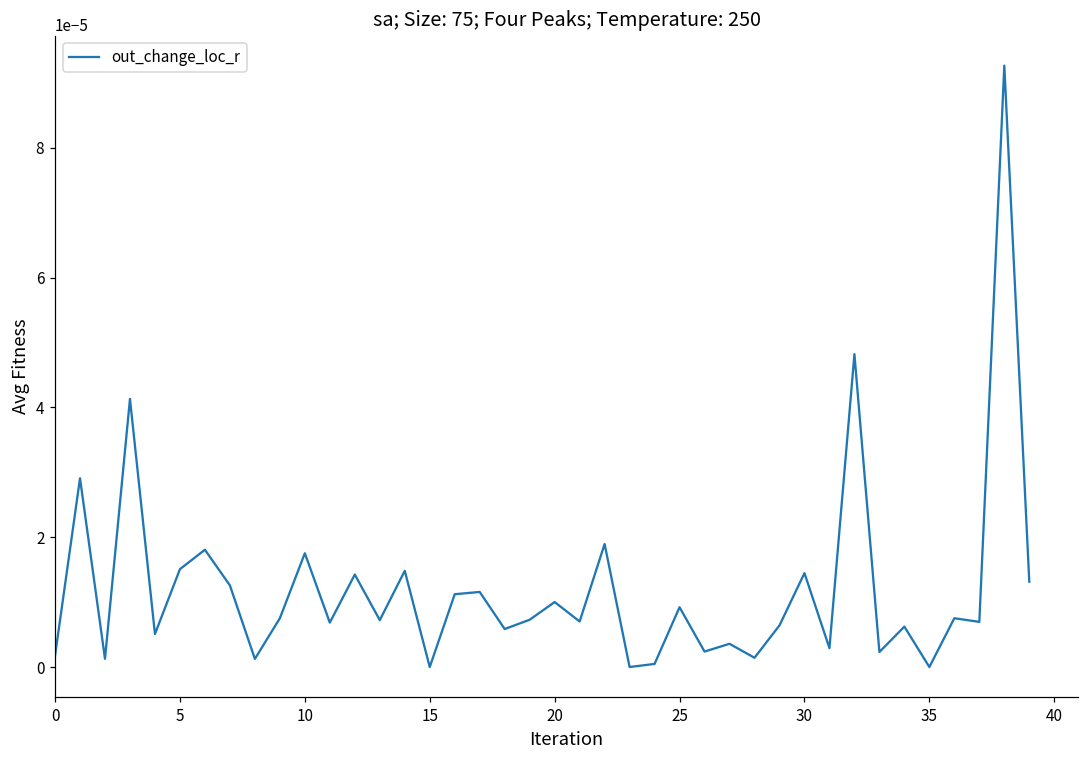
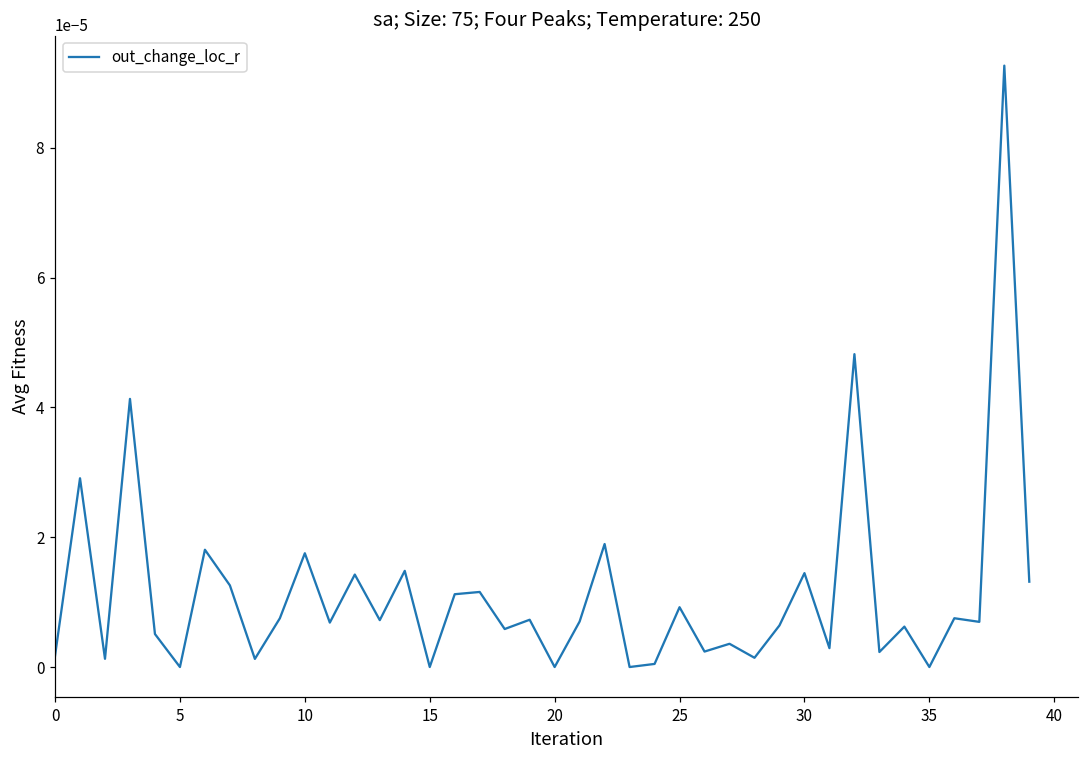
  {
    "0": 0.000002,
-   "5": 0.00002,
+   "5": 0.00000,
    "10": 0.000018,
    "15": 0.00000,
-   "20": 0.00001,
+   "20": 0.00000,
    "25": 0.000009,
    "30": 0.000014,
    "35": 0.00000
  }
